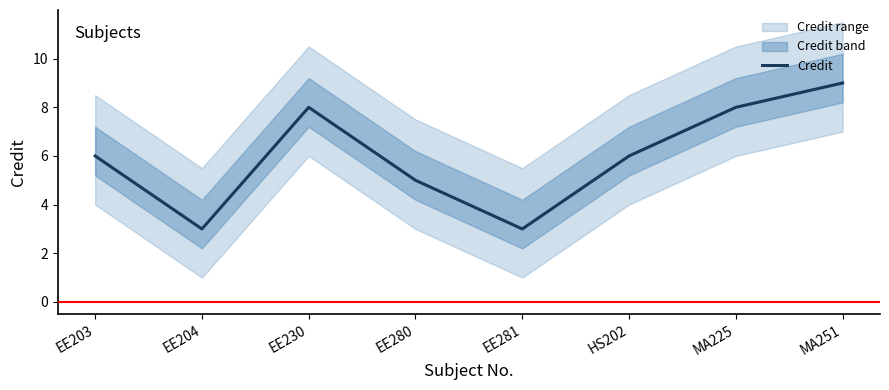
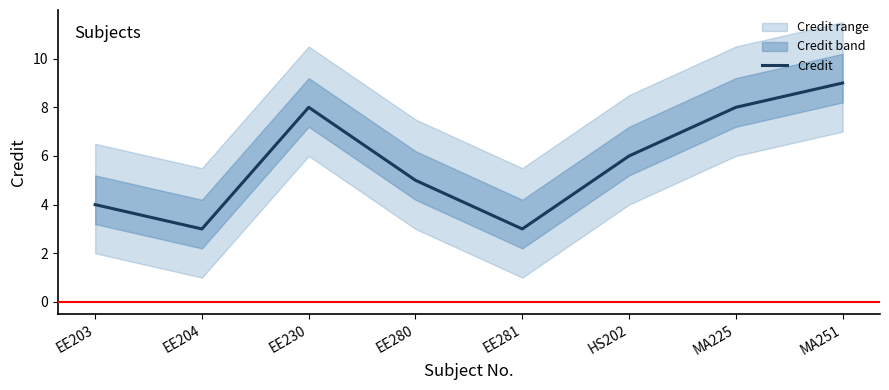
  {
    "Credit": {
-     "EE203": 6,
+     "EE203": 4,
      "EE204": 3,
      "EE230": 8,
      "EE280": 5,
      "EE281": 3,
      "HS202": 6,
      "MA225": 8,
      "MA251": 9
    }
  }
